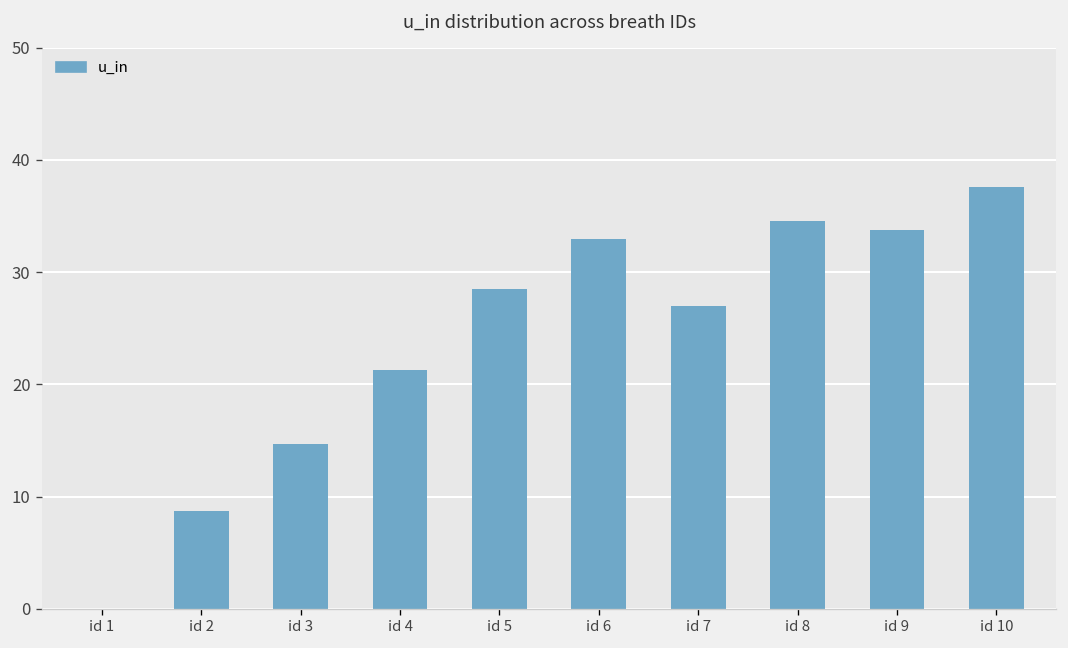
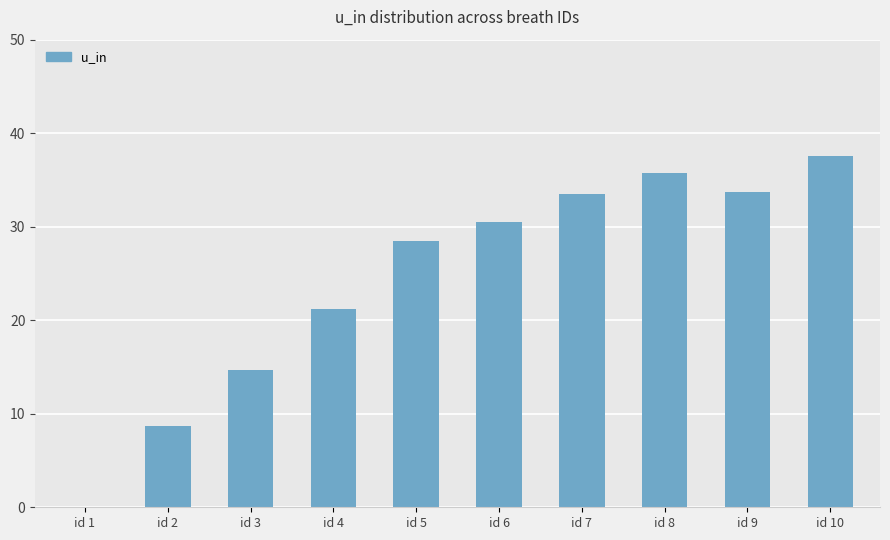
  {
    "id 1": 0,
    "id 2": 9,
    "id 3": 15,
    "id 4": 21,
    "id 5": 28,
-   "id 6": 33,
-   "id 7": 27,
-   "id 8": 35,
+   "id 6": 30,
+   "id 7": 34,
+   "id 8": 36,
    "id 9": 34,
    "id 10": 38
  }
